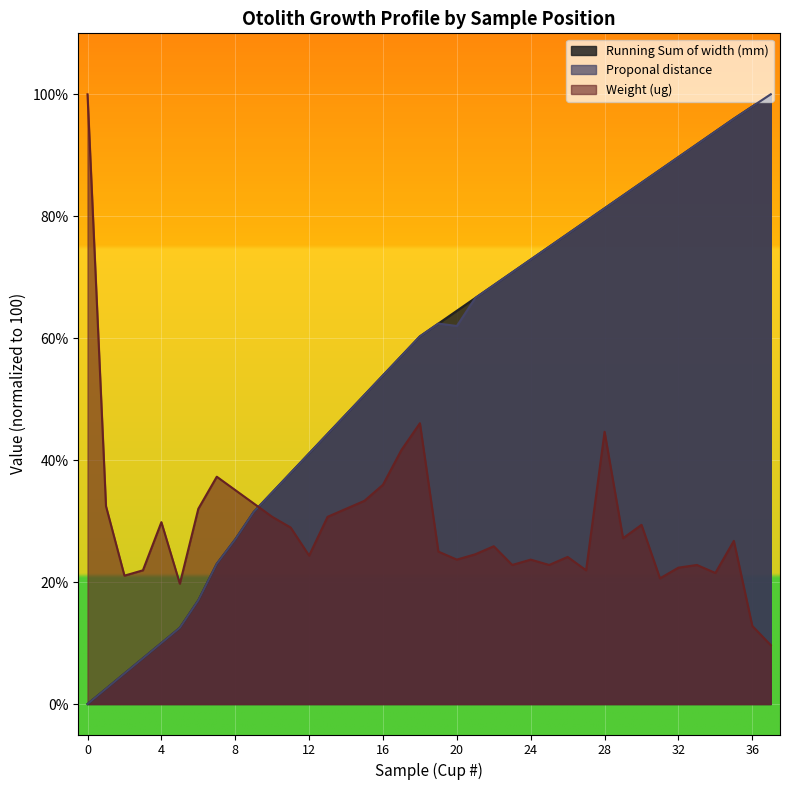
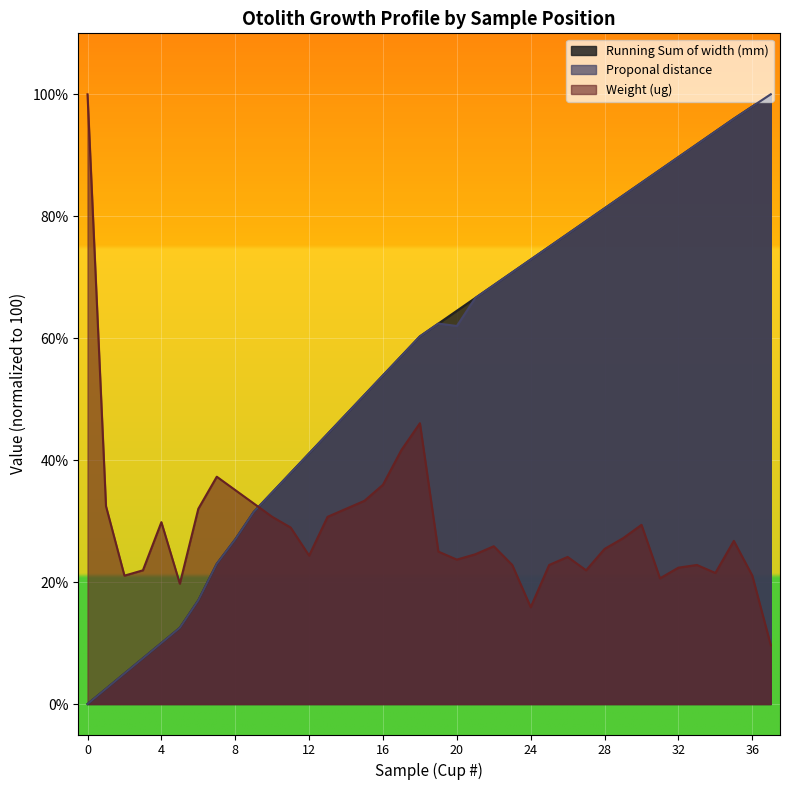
  {
    "Running Sum of width (mm)": {
      "20": "65%"
    },
    "Proponal distance": {
      "20": "62%"
    },
    "Weight (ug)": {
      "0": "100%",
      "4": "30%",
      "8": "35%",
      "12": "24%",
      "16": "36%",
      "20": "24%",
-     "24": "24%",
-     "28": "45%",
+     "24": "16%",
+     "28": "25%",
      "32": "22%",
-     "36": "13%"
+     "36": "21%"
    }
  }
